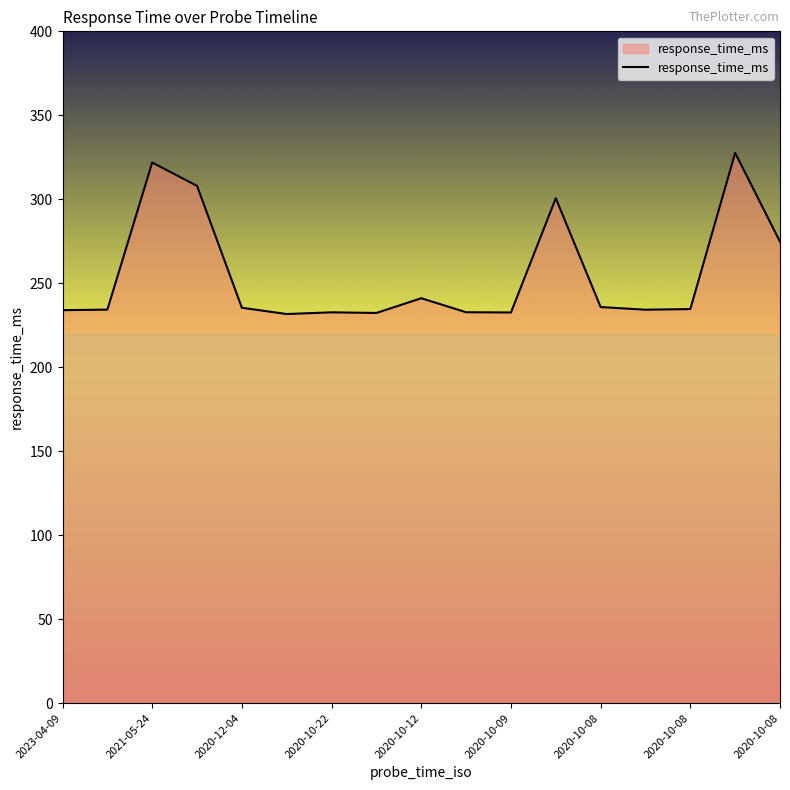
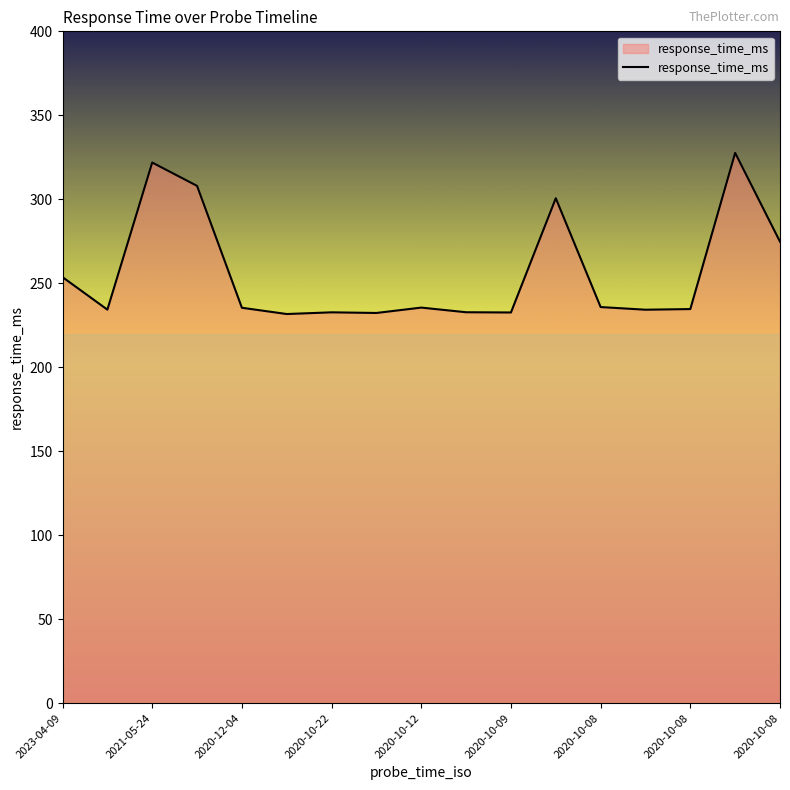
  {
-   "2023-04-09": 234,
+   "2023-04-09": 254,
    "2021-05-24": 322,
    "2020-12-04": 235,
    "2020-10-22": 233,
-   "2020-10-12": 241
+   "2020-10-12": 236
  }
